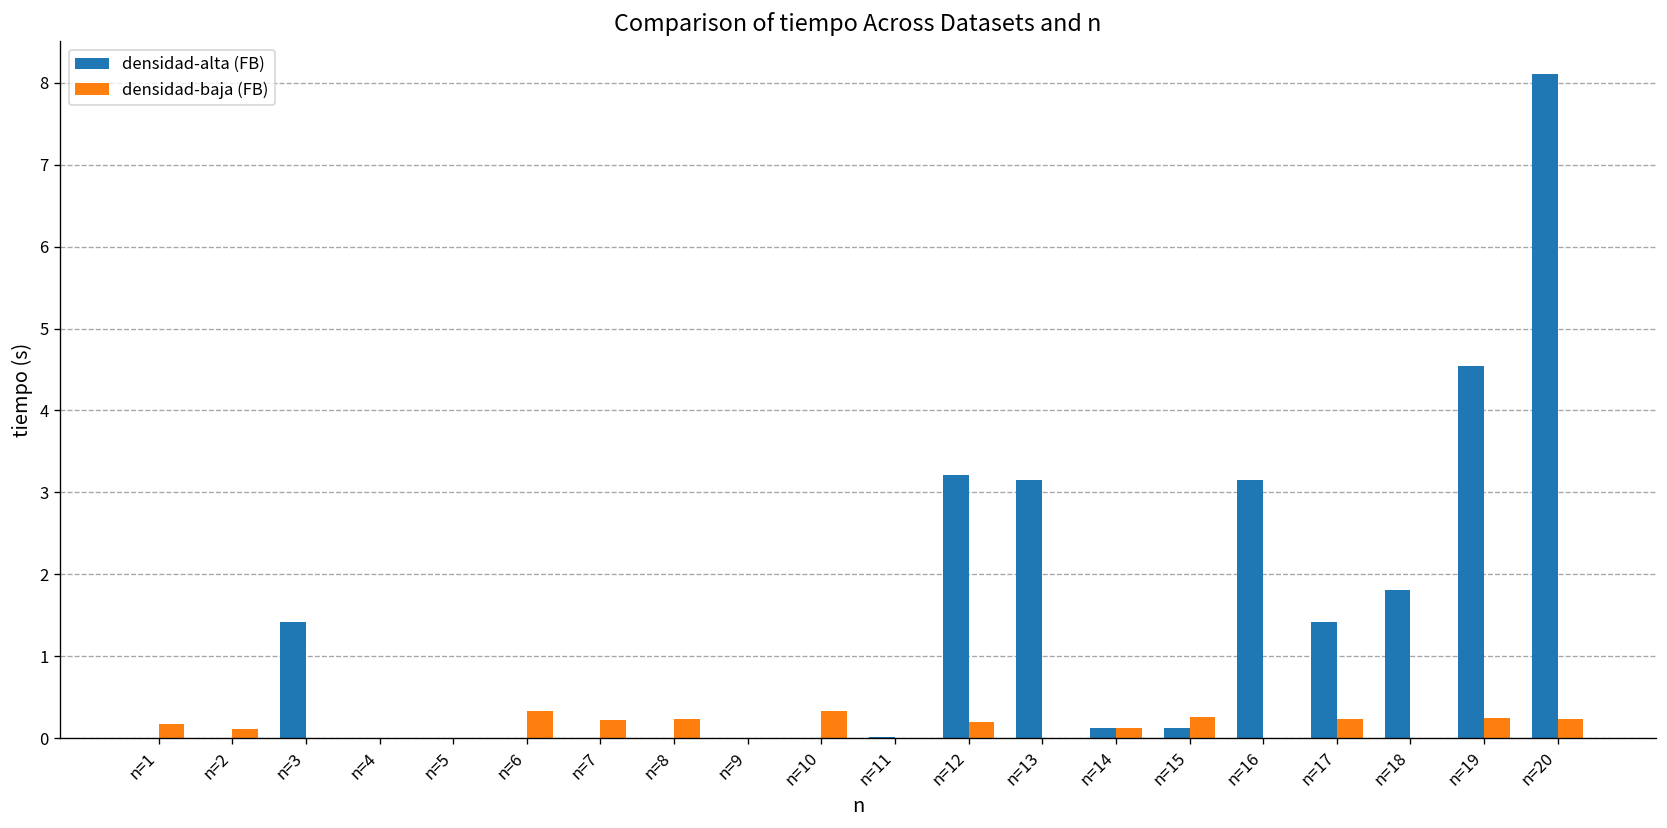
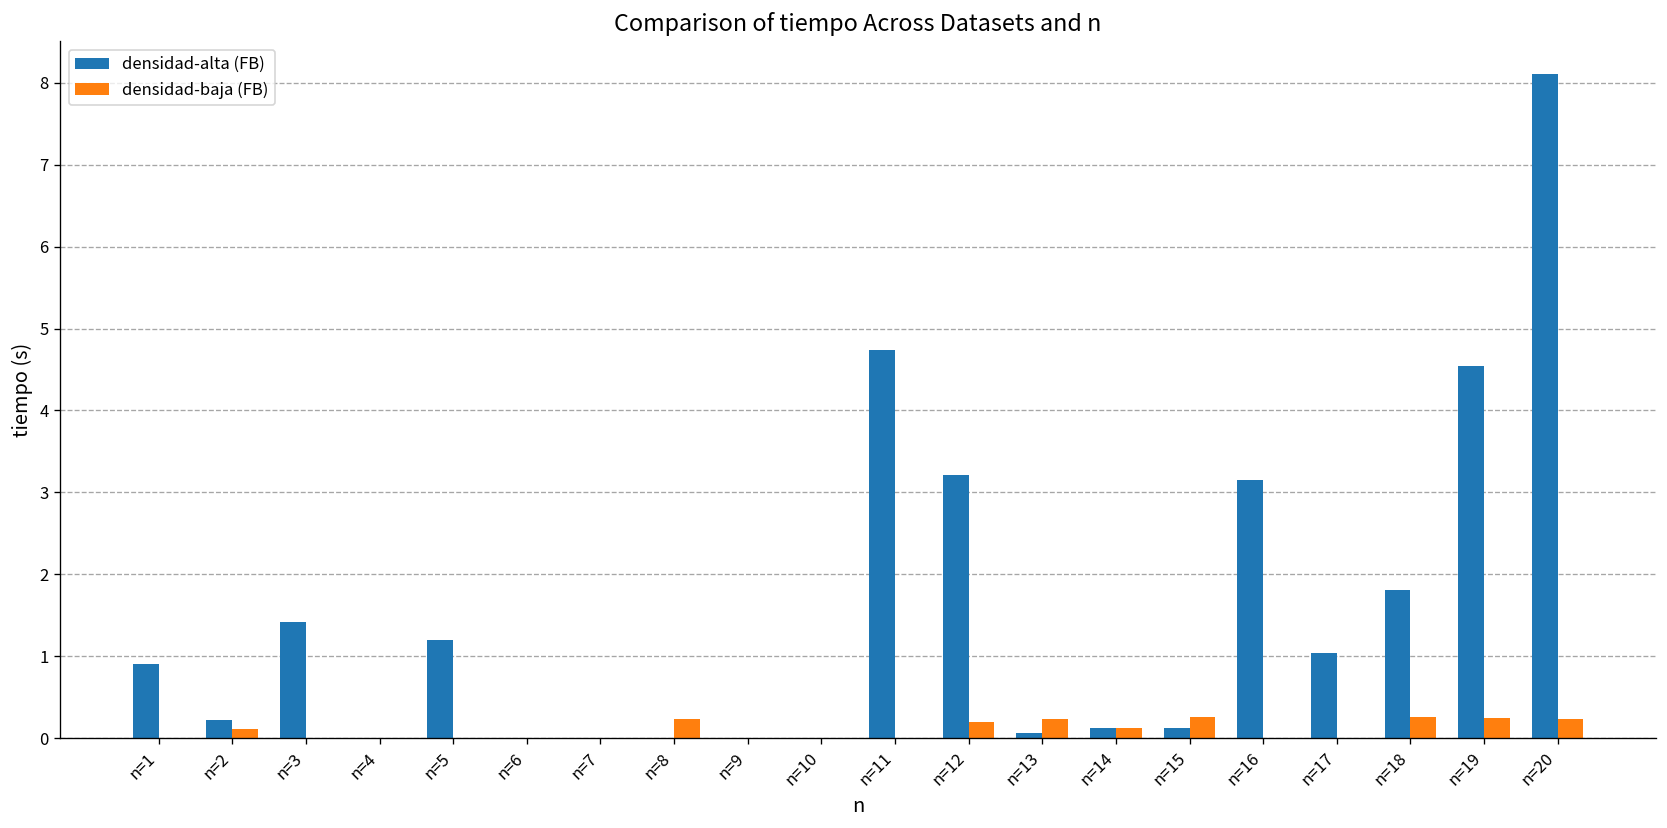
  {
    "densidad-alta (FB)": {
-     "n=1": 0.0,
-     "n=2": 0.0,
+     "n=1": 0.9,
+     "n=2": 0.2,
      "n=3": 1.4,
-     "n=5": 0.0,
-     "n=11": 0.0,
+     "n=5": 1.2,
+     "n=11": 4.7,
      "n=12": 3.2,
-     "n=13": 3.1,
+     "n=13": 0.1,
      "n=14": 0.1,
      "n=15": 0.1,
      "n=16": 3.1,
-     "n=17": 1.4,
+     "n=17": 1.0,
      "n=18": 1.8,
      "n=19": 4.5,
      "n=20": 8.1
    },
    "densidad-baja (FB)": {
-     "n=1": 0.2,
+     "n=1": 0.0,
      "n=2": 0.1,
-     "n=6": 0.3,
-     "n=7": 0.2,
+     "n=6": 0.0,
+     "n=7": 0.0,
      "n=8": 0.2,
-     "n=10": 0.3,
+     "n=10": 0.0,
      "n=12": 0.2,
-     "n=13": 0.0,
+     "n=13": 0.2,
      "n=14": 0.1,
      "n=15": 0.3,
-     "n=17": 0.2,
-     "n=18": 0.0,
+     "n=17": 0.0,
+     "n=18": 0.3,
      "n=19": 0.2,
      "n=20": 0.2
    }
  }
